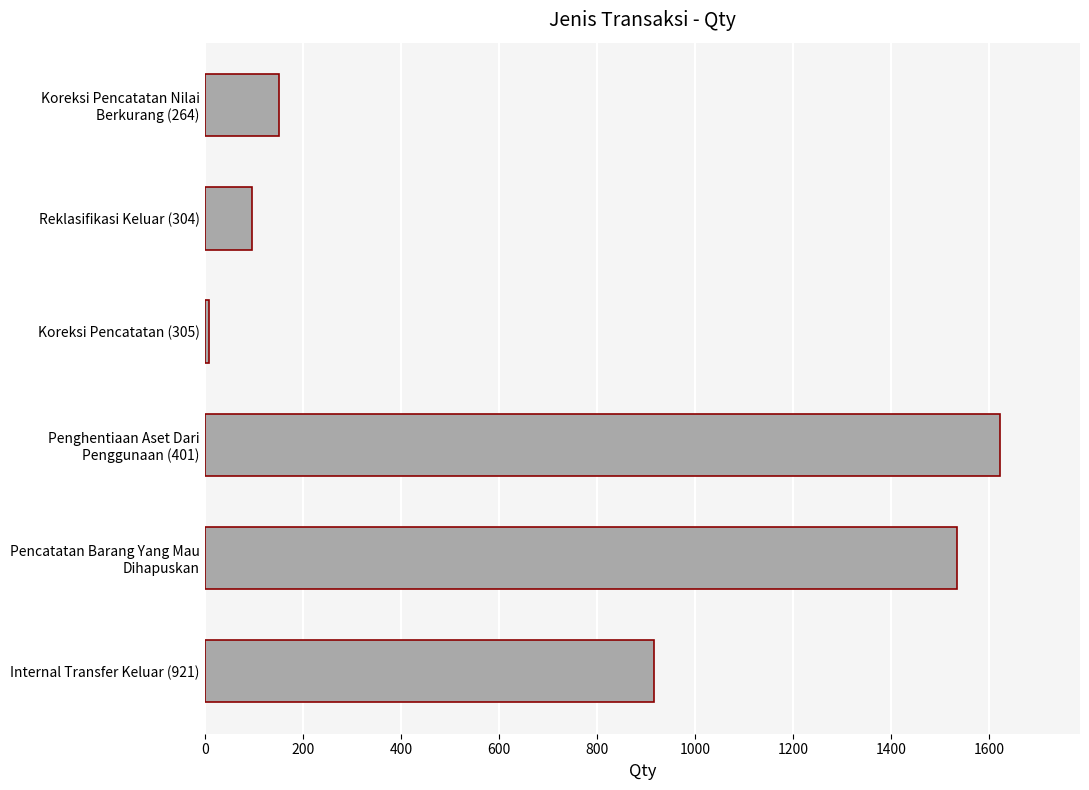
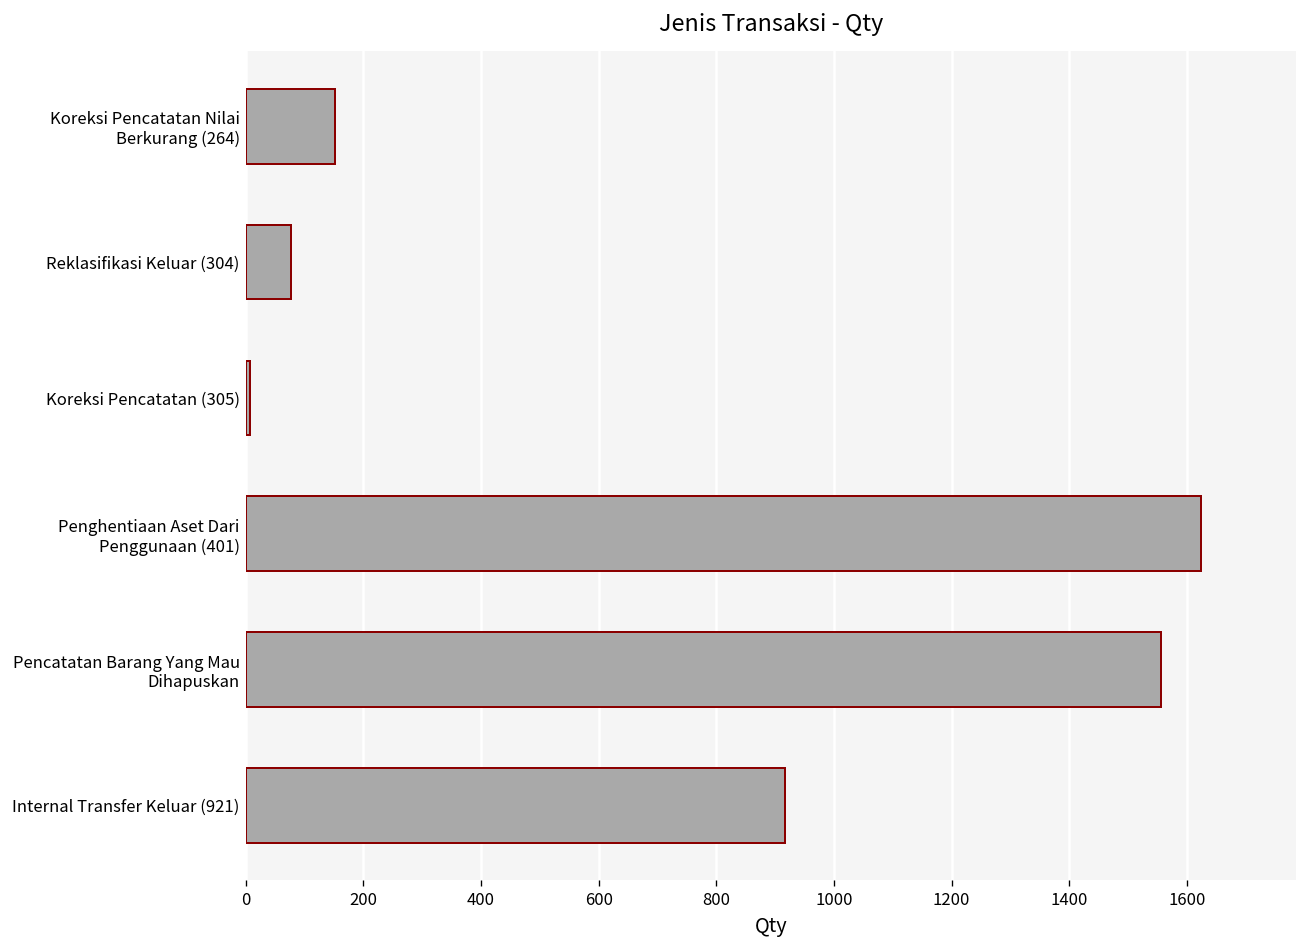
  {
    "Koreksi Pencatatan Nilai Berkurang (264)": 150,
-   "Reklasifikasi Keluar (304)": 100,
+   "Reklasifikasi Keluar (304)": 80,
    "Koreksi Pencatatan (305)": 10,
    "Penghentiaan Aset Dari Penggunaan (401)": 1620,
-   "Pencatatan Barang Yang Mau Dihapuskan": 1530,
+   "Pencatatan Barang Yang Mau Dihapuskan": 1560,
    "Internal Transfer Keluar (921)": 920
  }
